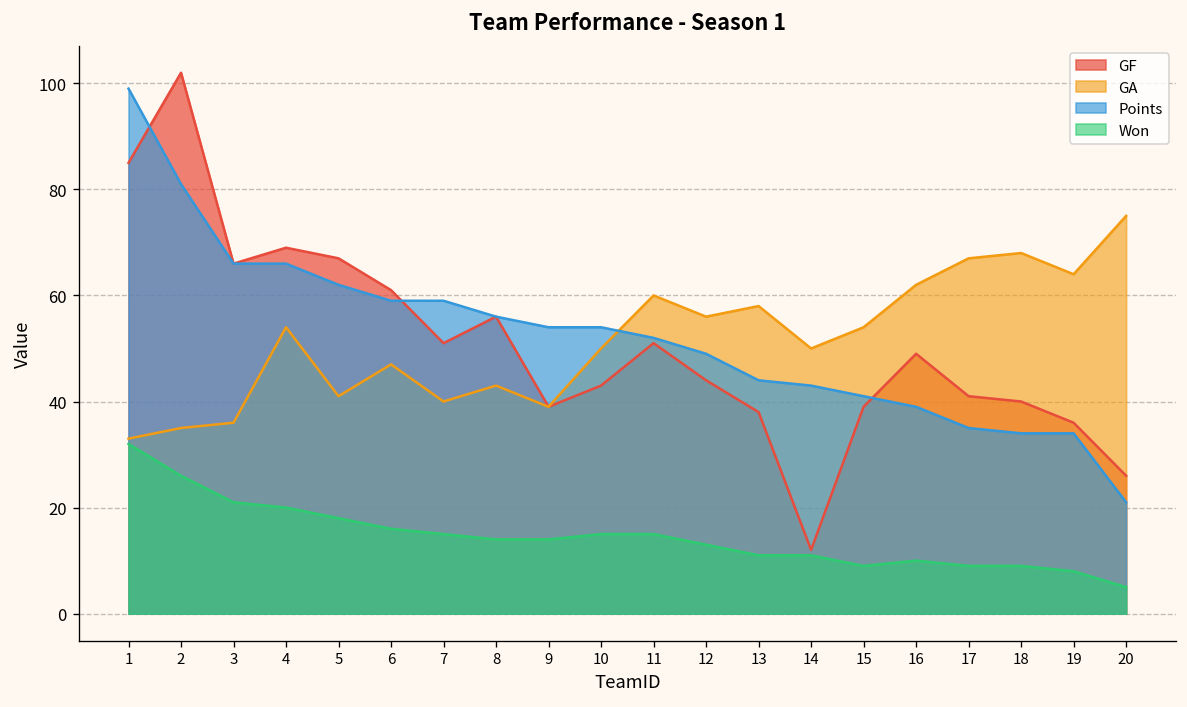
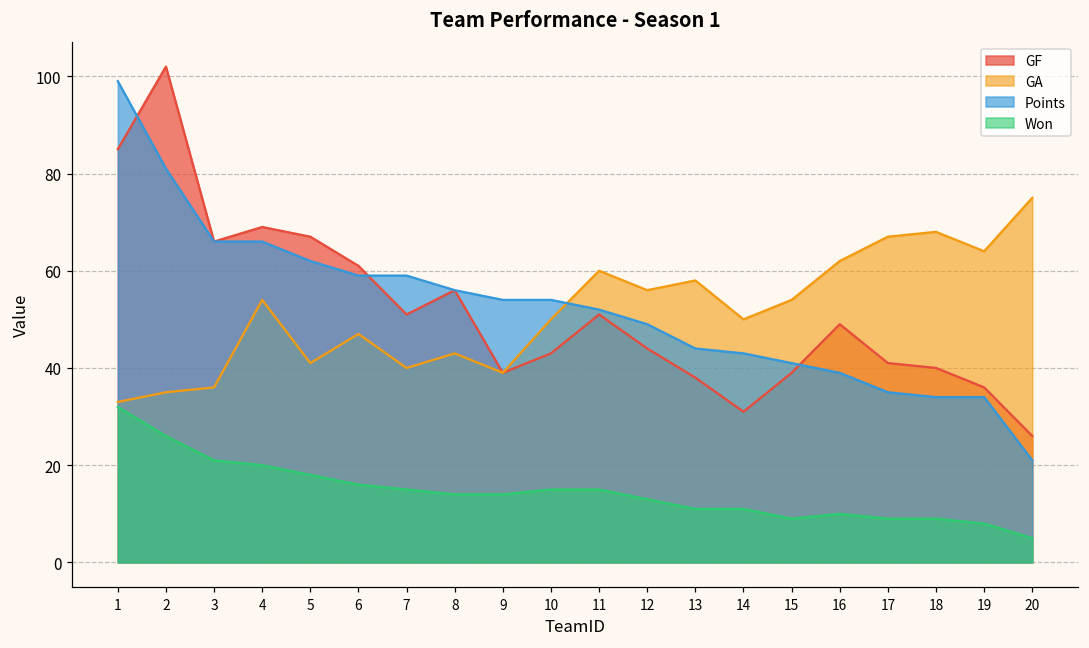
  {
    "GF": {
      "1": 85,
      "2": 102,
      "4": 69,
      "5": 67,
      "6": 61,
      "7": 51,
      "10": 43,
      "11": 51,
      "12": 44,
      "13": 38,
-     "14": 12,
+     "14": 31,
      "15": 39,
      "16": 49,
      "17": 41,
      "18": 40,
      "19": 36,
      "20": 26
    },
    "GA": {
      "1": 33,
      "2": 35,
      "3": 36,
      "4": 54,
      "5": 41,
      "6": 47,
      "7": 40,
      "8": 43,
      "10": 50,
      "11": 60,
      "12": 56,
      "13": 58,
      "14": 50,
      "15": 54,
      "16": 62,
      "17": 67,
      "18": 68,
      "19": 64,
      "20": 75
    },
    "Points": {
      "1": 99,
      "2": 81,
      "4": 66,
      "5": 62,
      "6": 59,
      "7": 59,
      "9": 54,
      "10": 54,
      "11": 52,
      "12": 49,
      "13": 44,
      "14": 43,
      "15": 41,
      "16": 39,
      "17": 35,
      "18": 34,
      "19": 34,
      "20": 21
    },
    "Won": {
      "1": 32,
      "2": 26,
      "3": 21,
      "4": 20,
      "5": 18,
      "6": 16,
      "7": 15,
      "8": 14,
      "9": 14,
      "10": 15,
      "11": 15,
      "12": 13,
      "13": 11,
      "14": 11,
      "15": 9,
      "16": 10,
      "17": 9,
      "18": 9,
      "19": 8,
      "20": 5
    }
  }
